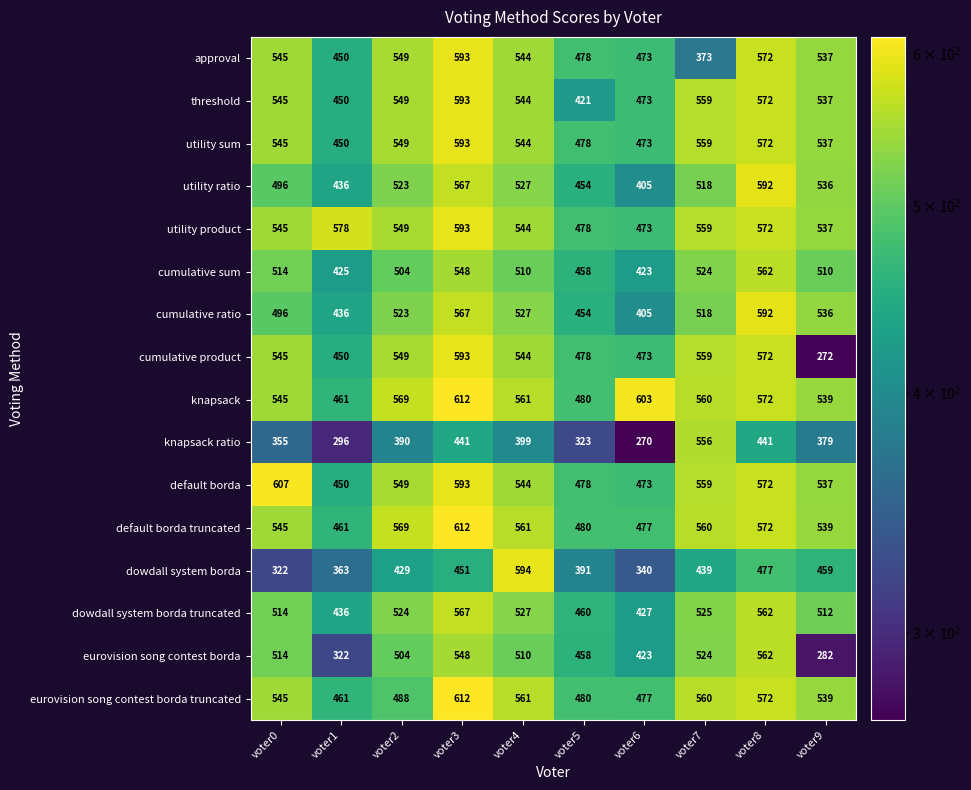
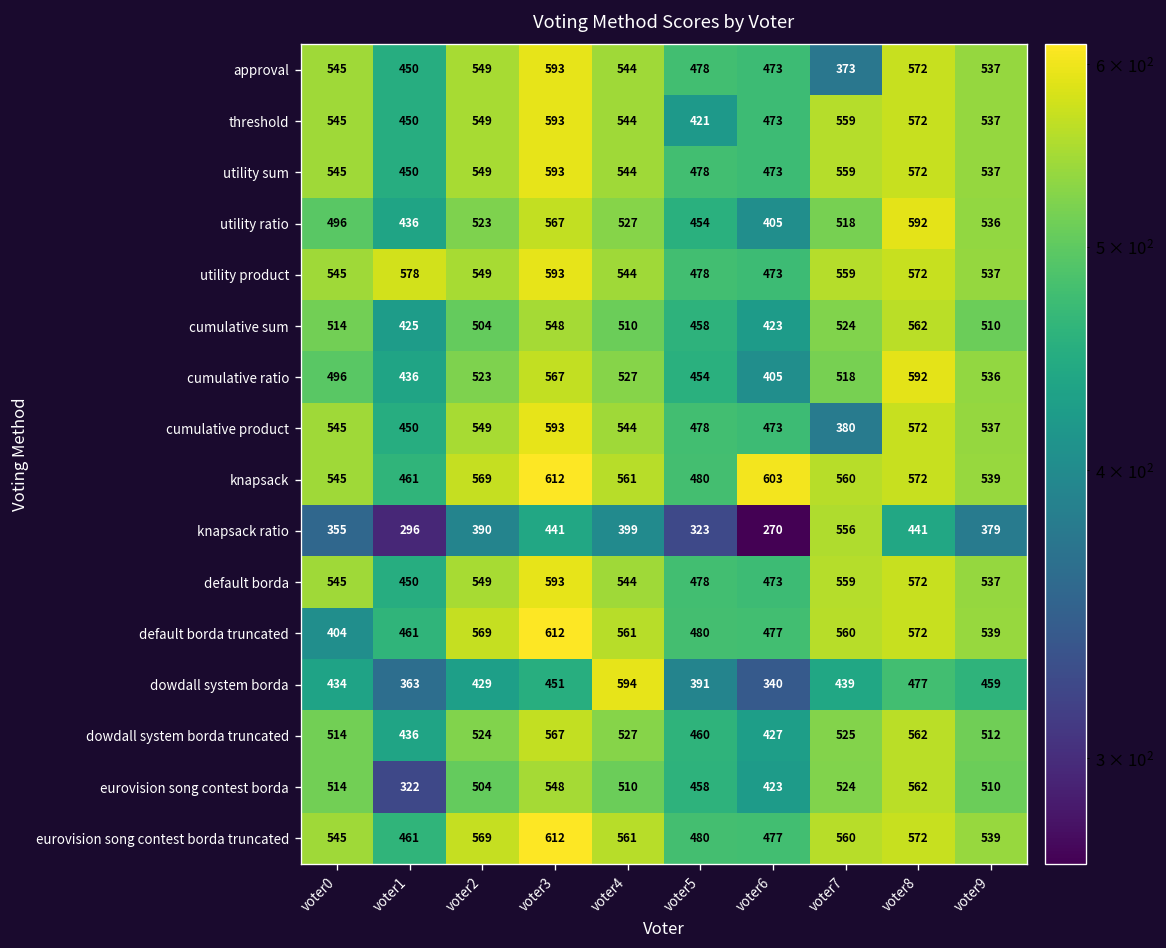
  {
    "approval": {
      "voter0": 545,
      "voter1": 450,
      "voter2": 549,
      "voter3": 593,
      "voter4": 544,
      "voter5": 478,
      "voter6": 473,
      "voter7": 373,
      "voter8": 572,
      "voter9": 537
    },
    "threshold": {
      "voter0": 545,
      "voter1": 450,
      "voter2": 549,
      "voter3": 593,
      "voter4": 544,
      "voter5": 421,
      "voter6": 473,
      "voter7": 559,
      "voter8": 572,
      "voter9": 537
    },
    "utility sum": {
      "voter0": 545,
      "voter1": 450,
      "voter2": 549,
      "voter3": 593,
      "voter4": 544,
      "voter5": 478,
      "voter6": 473,
      "voter7": 559,
      "voter8": 572,
      "voter9": 537
    },
    "utility ratio": {
      "voter0": 496,
      "voter1": 436,
      "voter2": 523,
      "voter3": 567,
      "voter4": 527,
      "voter5": 454,
      "voter6": 405,
      "voter7": 518,
      "voter8": 592,
      "voter9": 536
    },
    "utility product": {
      "voter0": 545,
      "voter1": 578,
      "voter2": 549,
      "voter3": 593,
      "voter4": 544,
      "voter5": 478,
      "voter6": 473,
      "voter7": 559,
      "voter8": 572,
      "voter9": 537
    },
    "cumulative sum": {
      "voter0": 514,
      "voter1": 425,
      "voter2": 504,
      "voter3": 548,
      "voter4": 510,
      "voter5": 458,
      "voter6": 423,
      "voter7": 524,
      "voter8": 562,
      "voter9": 510
    },
    "cumulative ratio": {
      "voter0": 496,
      "voter1": 436,
      "voter2": 523,
      "voter3": 567,
      "voter4": 527,
      "voter5": 454,
      "voter6": 405,
      "voter7": 518,
      "voter8": 592,
      "voter9": 536
    },
    "cumulative product": {
      "voter0": 545,
      "voter1": 450,
      "voter2": 549,
      "voter3": 593,
      "voter4": 544,
      "voter5": 478,
      "voter6": 473,
-     "voter7": 559,
+     "voter7": 380,
      "voter8": 572,
-     "voter9": 272
+     "voter9": 537
    },
    "knapsack": {
      "voter0": 545,
      "voter1": 461,
      "voter2": 569,
      "voter3": 612,
      "voter4": 561,
      "voter5": 480,
      "voter6": 603,
      "voter7": 560,
      "voter8": 572,
      "voter9": 539
    },
    "knapsack ratio": {
      "voter0": 355,
      "voter1": 296,
      "voter2": 390,
      "voter3": 441,
      "voter4": 399,
      "voter5": 323,
      "voter6": 270,
      "voter7": 556,
      "voter8": 441,
      "voter9": 379
    },
    "default borda": {
-     "voter0": 607,
+     "voter0": 545,
      "voter1": 450,
      "voter2": 549,
      "voter3": 593,
      "voter4": 544,
      "voter5": 478,
      "voter6": 473,
      "voter7": 559,
      "voter8": 572,
      "voter9": 537
    },
    "default borda truncated": {
-     "voter0": 545,
+     "voter0": 404,
      "voter1": 461,
      "voter2": 569,
      "voter3": 612,
      "voter4": 561,
      "voter5": 480,
      "voter6": 477,
      "voter7": 560,
      "voter8": 572,
      "voter9": 539
    },
    "dowdall system borda": {
-     "voter0": 322,
+     "voter0": 434,
      "voter1": 363,
      "voter2": 429,
      "voter3": 451,
      "voter4": 594,
      "voter5": 391,
      "voter6": 340,
      "voter7": 439,
      "voter8": 477,
      "voter9": 459
    },
    "dowdall system borda truncated": {
      "voter0": 514,
      "voter1": 436,
      "voter2": 524,
      "voter3": 567,
      "voter4": 527,
      "voter5": 460,
      "voter6": 427,
      "voter7": 525,
      "voter8": 562,
      "voter9": 512
    },
    "eurovision song contest borda": {
      "voter0": 514,
      "voter1": 322,
      "voter2": 504,
      "voter3": 548,
      "voter4": 510,
      "voter5": 458,
      "voter6": 423,
      "voter7": 524,
      "voter8": 562,
-     "voter9": 282
+     "voter9": 510
    },
    "eurovision song contest borda truncated": {
      "voter0": 545,
      "voter1": 461,
-     "voter2": 488,
+     "voter2": 569,
      "voter3": 612,
      "voter4": 561,
      "voter5": 480,
      "voter6": 477,
      "voter7": 560,
      "voter8": 572,
      "voter9": 539
    }
  }
